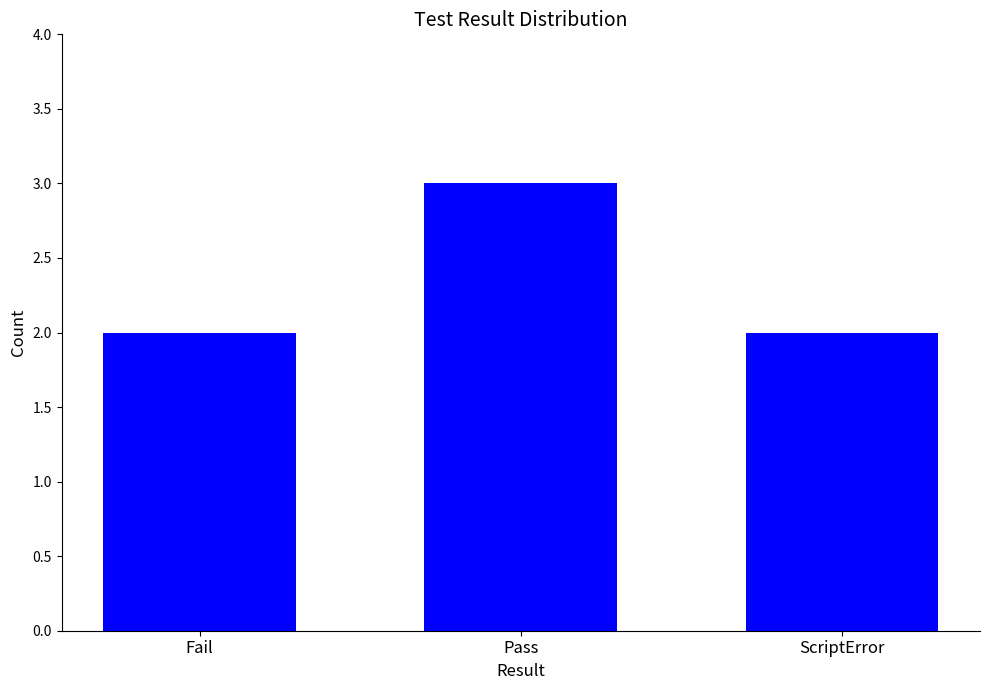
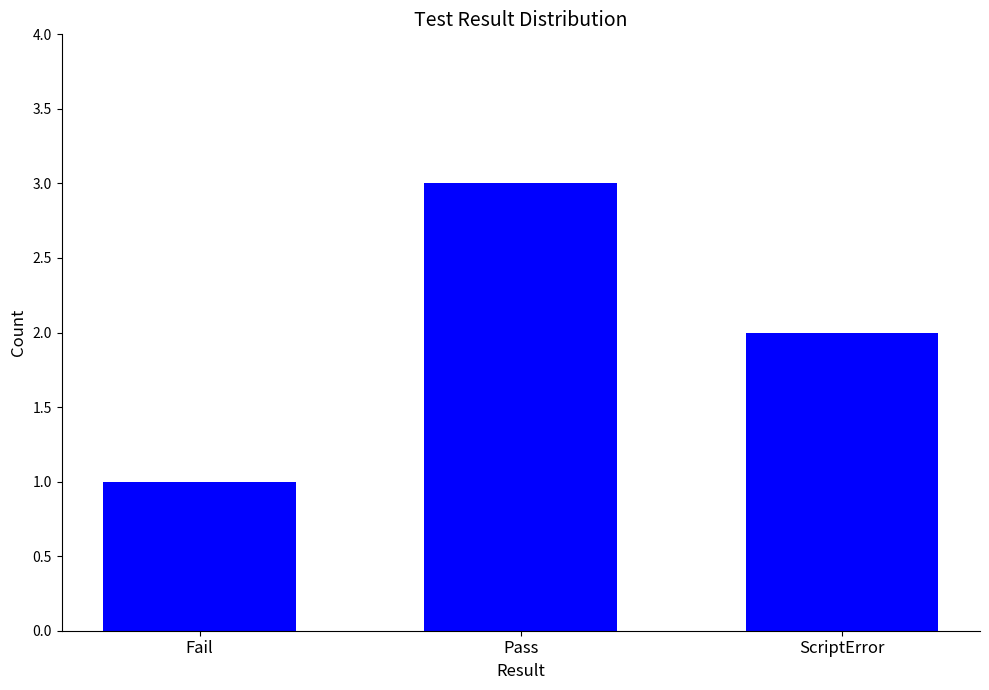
  {
-   "Fail": 2,
+   "Fail": 1,
    "Pass": 3,
    "ScriptError": 2
  }
